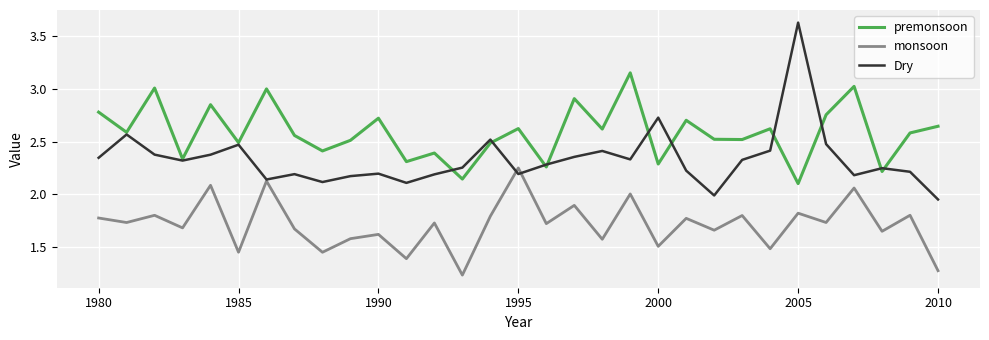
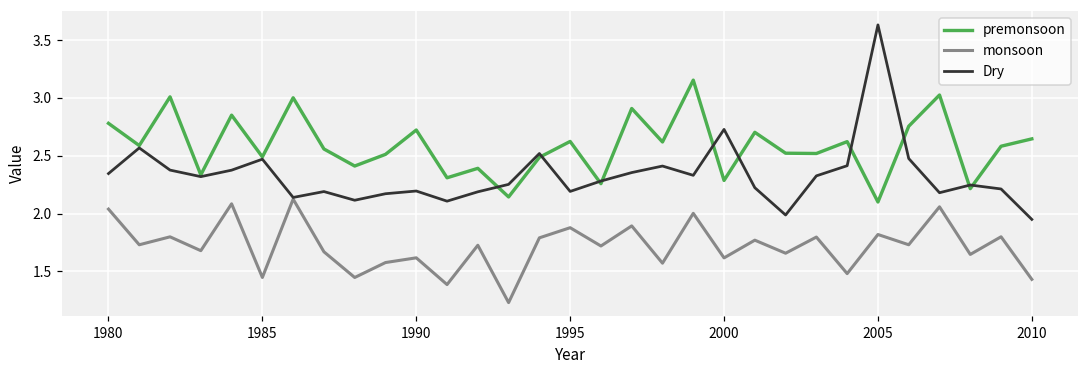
  {
    "premonsoon": {
      "1980": 2.78,
      "1990": 2.72,
      "1995": 2.62,
      "2000": 2.29,
      "2005": 2.10,
      "2010": 2.65
    },
    "monsoon": {
-     "1980": 1.77,
+     "1980": 2.04,
      "1985": 1.45,
      "1990": 1.62,
-     "1995": 2.25,
-     "2000": 1.50,
+     "1995": 1.88,
+     "2000": 1.62,
      "2005": 1.82,
-     "2010": 1.27
+     "2010": 1.43
    },
    "Dry": {
      "1980": 2.35,
      "1990": 2.20,
      "1995": 2.19,
      "2000": 2.73,
      "2005": 3.63,
      "2010": 1.95
    }
  }
